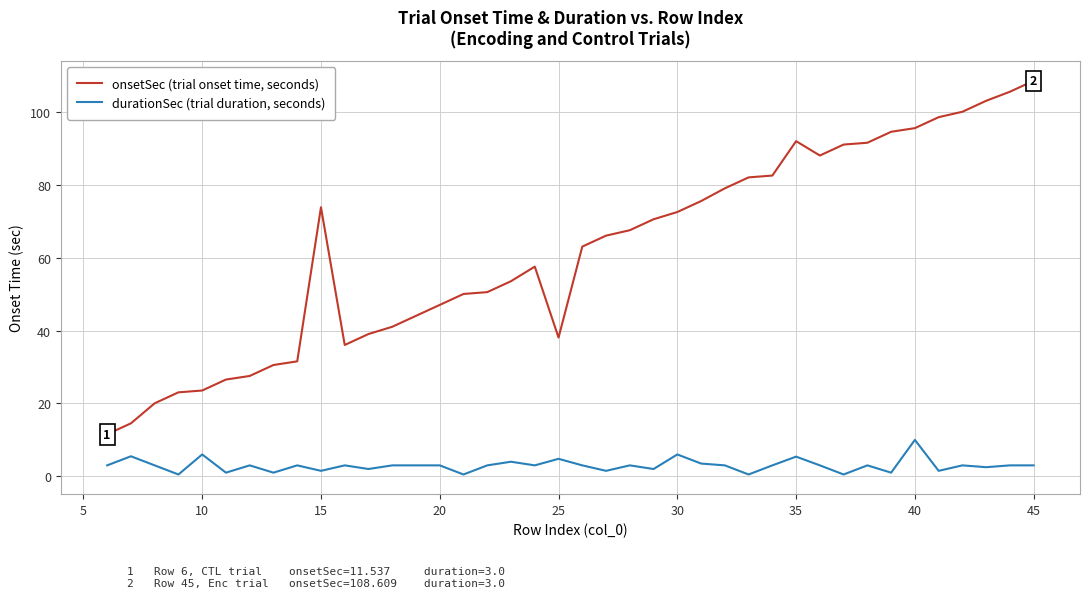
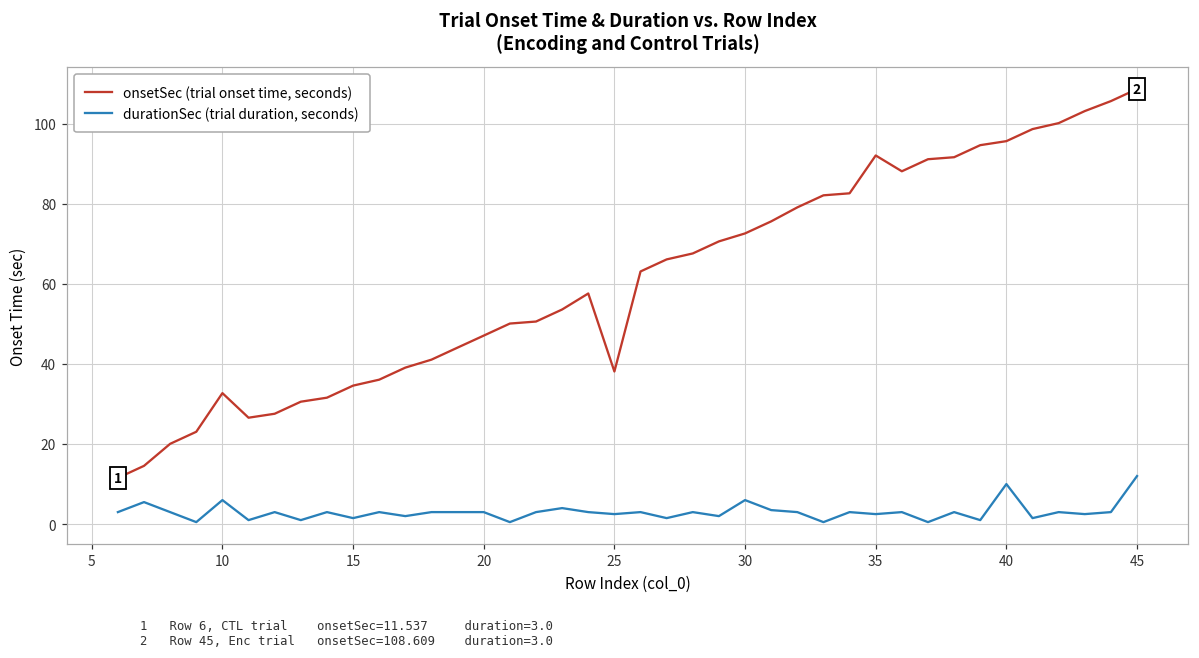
  {
    "onsetSec (trial onset time, seconds)": {
-     "10": 24,
-     "15": 74,
+     "10": 33,
+     "15": 35,
      "20": 47,
      "25": 38,
      "30": 73,
      "35": 92,
      "40": 96
    },
    "durationSec (trial duration, seconds)": {
      "10": 6,
      "15": 2,
      "20": 3,
-     "25": 5,
+     "25": 3,
      "30": 6,
-     "35": 5,
+     "35": 3,
      "40": 10,
-     "45": 3
+     "45": 12
    }
  }
